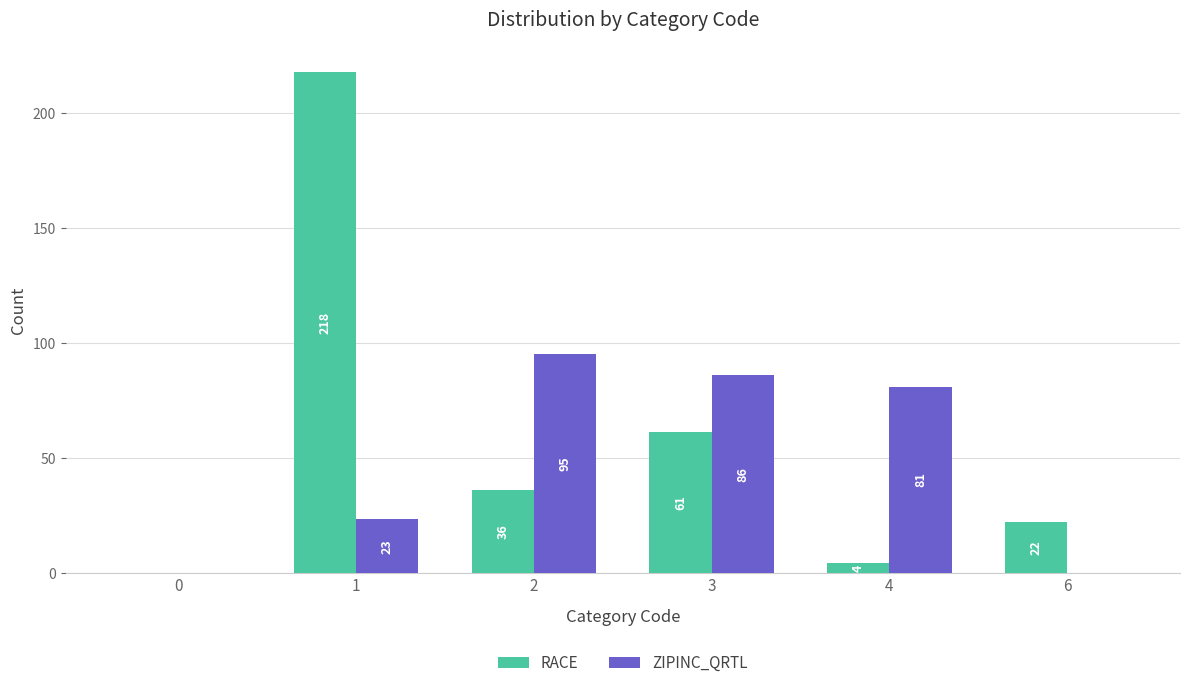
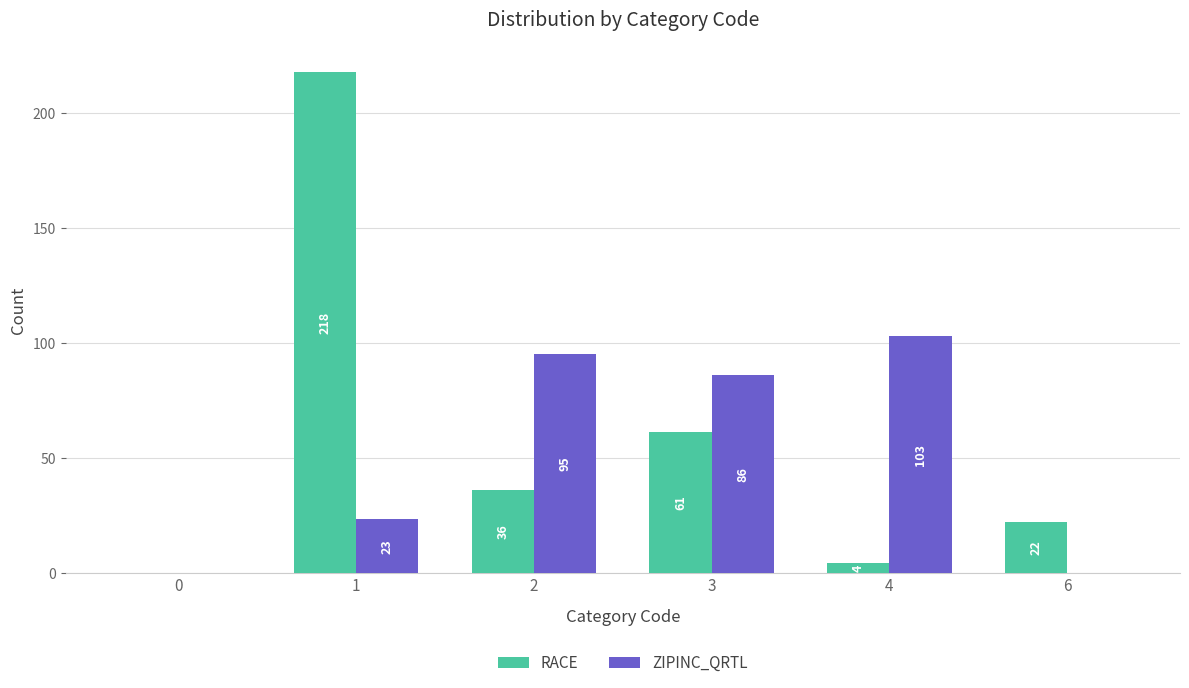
  {
    "RACE": {
      "1": 218,
      "2": 36,
      "3": 61,
      "4": 4,
      "6": 22
    },
    "ZIPINC_QRTL": {
      "1": 23,
      "2": 95,
      "3": 86,
-     "4": 81
+     "4": 103
    }
  }
